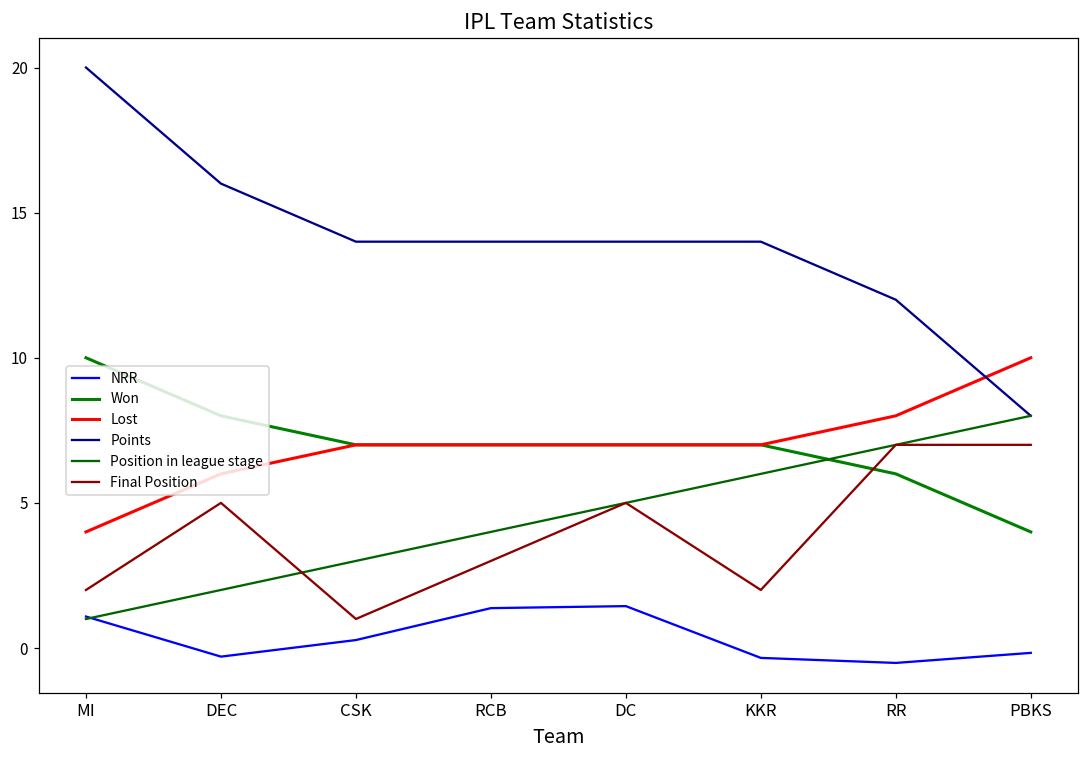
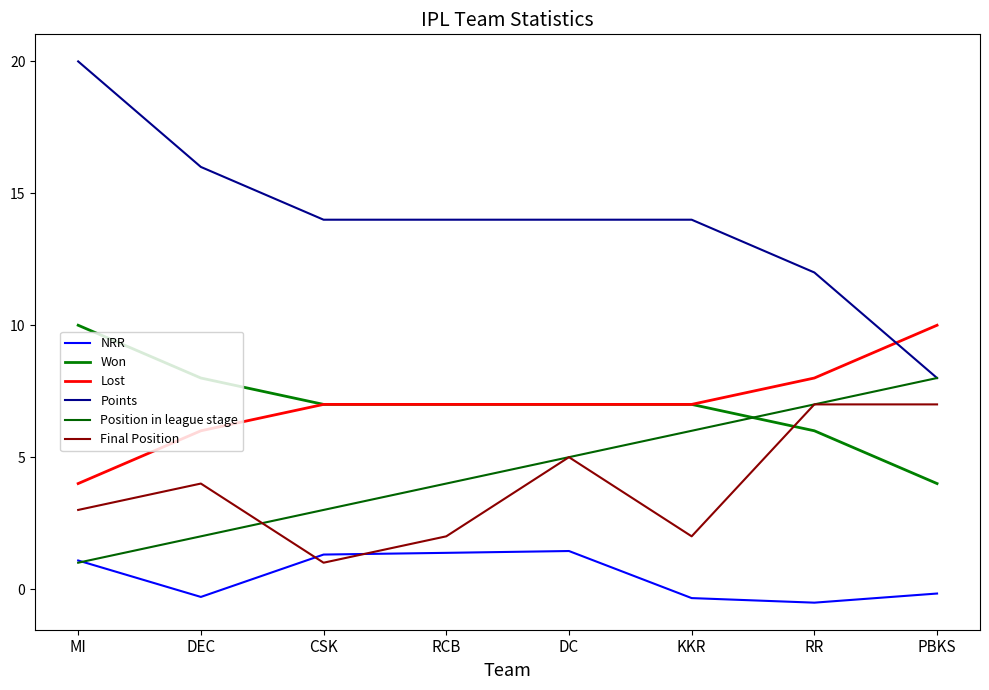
  {
    "NRR": {
      "DEC": -0.3,
-     "CSK": 0.3,
+     "CSK": 1.3,
      "RCB": 1.4,
      "DC": 1.4,
      "KKR": -0.3,
      "RR": -0.5,
      "PBKS": -0.2
    },
    "Lost": {
      "MI": 4.0,
      "RR": 8.0,
      "PBKS": 10.0
    },
    "Points": {
      "MI": 20.0,
      "DEC": 16.0,
      "CSK": 14.0,
      "RCB": 14.0,
      "DC": 14.0,
      "KKR": 14.0,
      "RR": 12.0
    },
    "Final Position": {
-     "MI": 2,
-     "DEC": 5,
+     "MI": 3,
+     "DEC": 4,
      "CSK": 1,
-     "RCB": 3,
+     "RCB": 2,
      "KKR": 2,
      "PBKS": 7
    }
  }
